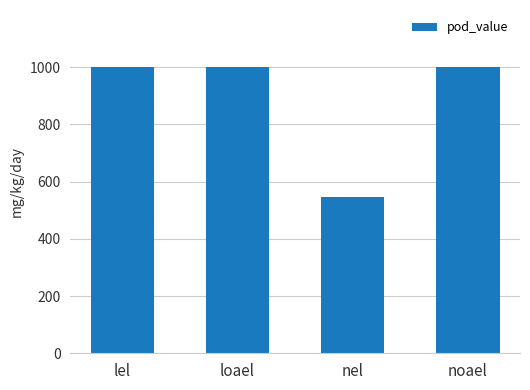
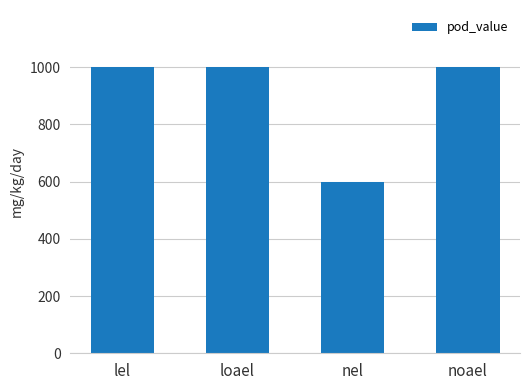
  {
    "lel": 1000,
    "loael": 1000,
-   "nel": 550,
+   "nel": 600,
    "noael": 1000
  }
